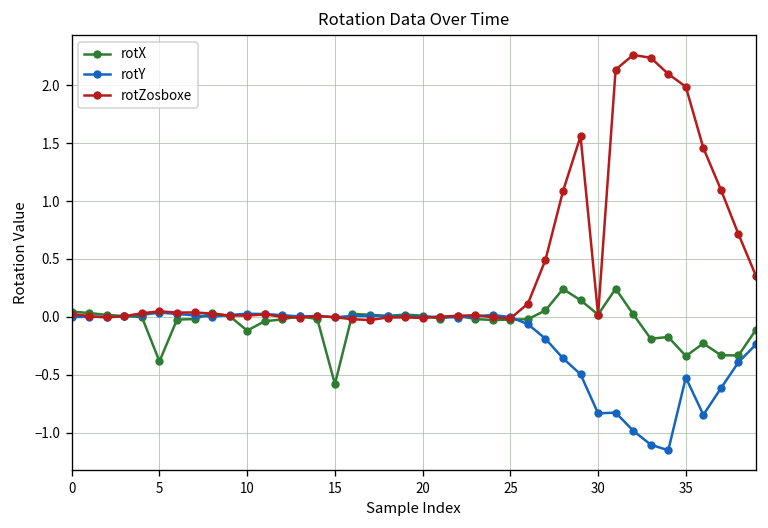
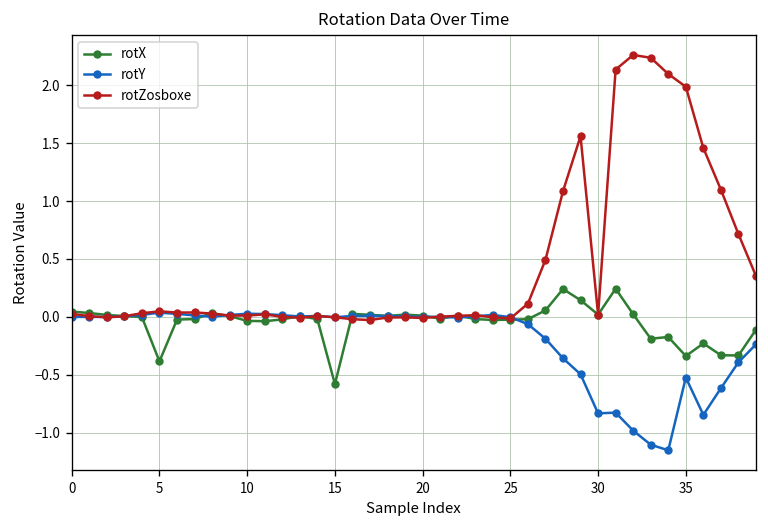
  {
    "rotX": {
      "5": -0.4,
-     "10": -0.1,
+     "10": 0.0,
      "15": -0.6,
      "35": -0.3
    },
    "rotY": {
      "30": -0.8,
      "35": -0.5
    },
    "rotZosboxe": {
      "35": 2.0
    }
  }
